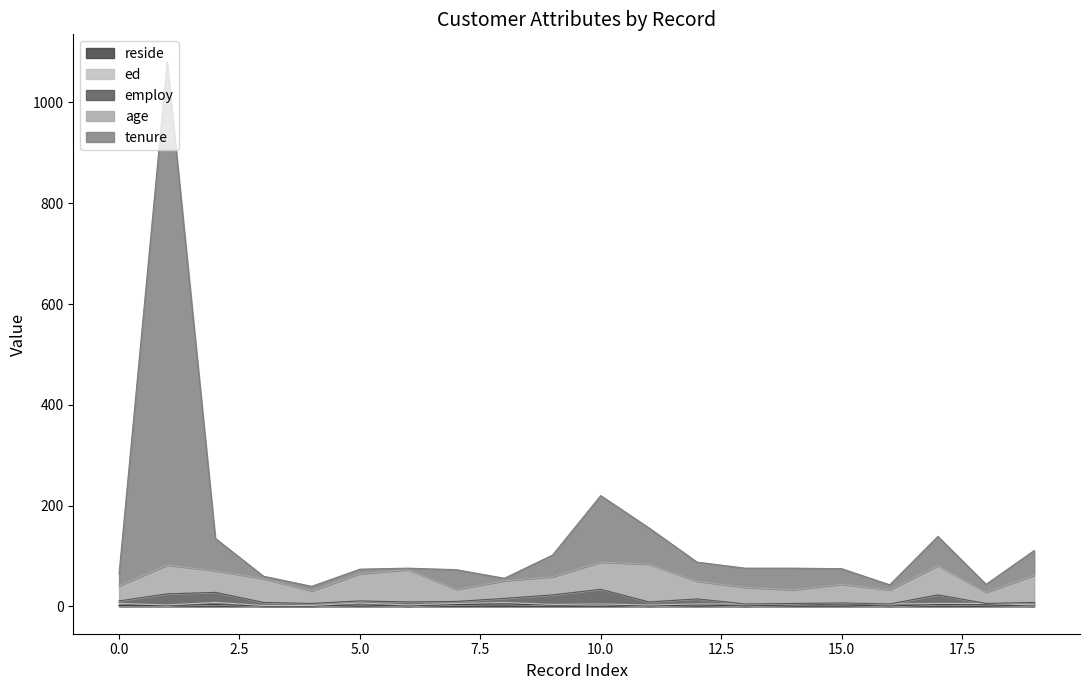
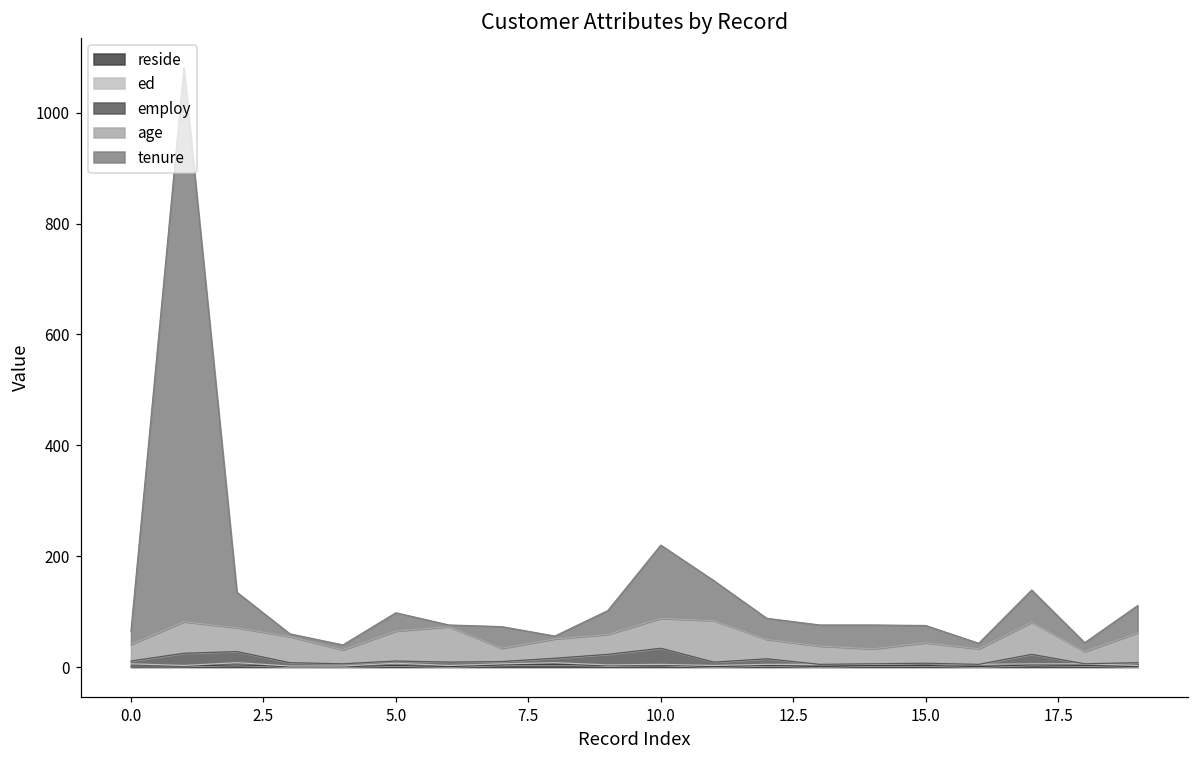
  {
    "tenure": {
      "0.0": 20,
-     "5.0": 10,
+     "5.0": 30,
      "10.0": 130,
      "15.0": 30
    }
  }
